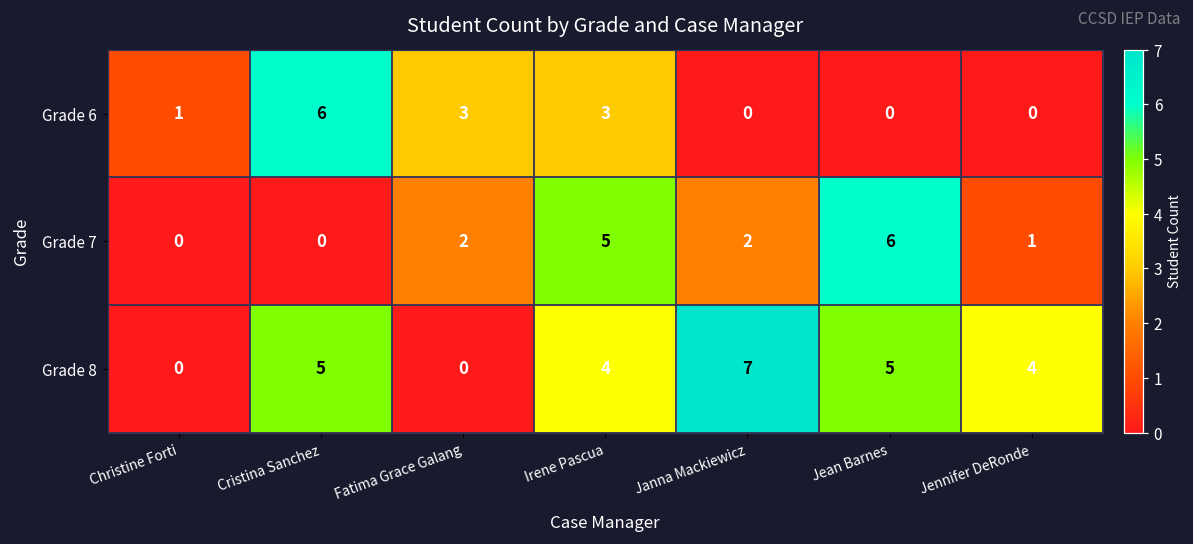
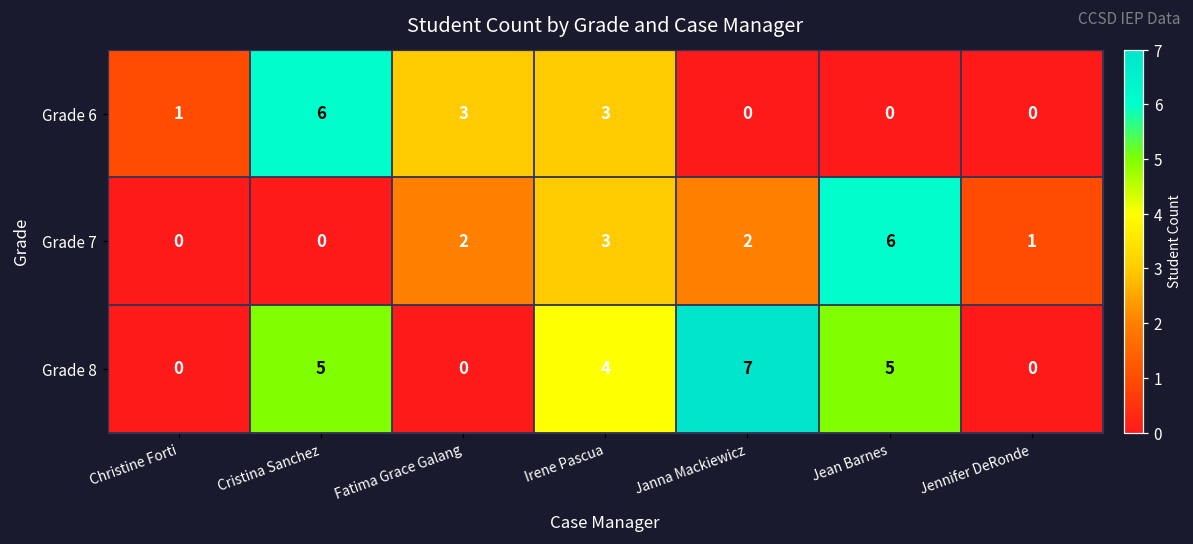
  {
    "Grade 6": {
      "Christine Forti": 1,
      "Cristina Sanchez": 6,
      "Fatima Grace Galang": 3,
      "Irene Pascua": 3,
      "Janna Mackiewicz": 0,
      "Jean Barnes": 0,
      "Jennifer DeRonde": 0
    },
    "Grade 7": {
      "Christine Forti": 0,
      "Cristina Sanchez": 0,
      "Fatima Grace Galang": 2,
-     "Irene Pascua": 5,
+     "Irene Pascua": 3,
      "Janna Mackiewicz": 2,
      "Jean Barnes": 6,
      "Jennifer DeRonde": 1
    },
    "Grade 8": {
      "Christine Forti": 0,
      "Cristina Sanchez": 5,
      "Fatima Grace Galang": 0,
      "Irene Pascua": 4,
      "Janna Mackiewicz": 7,
      "Jean Barnes": 5,
-     "Jennifer DeRonde": 4
+     "Jennifer DeRonde": 0
    }
  }
